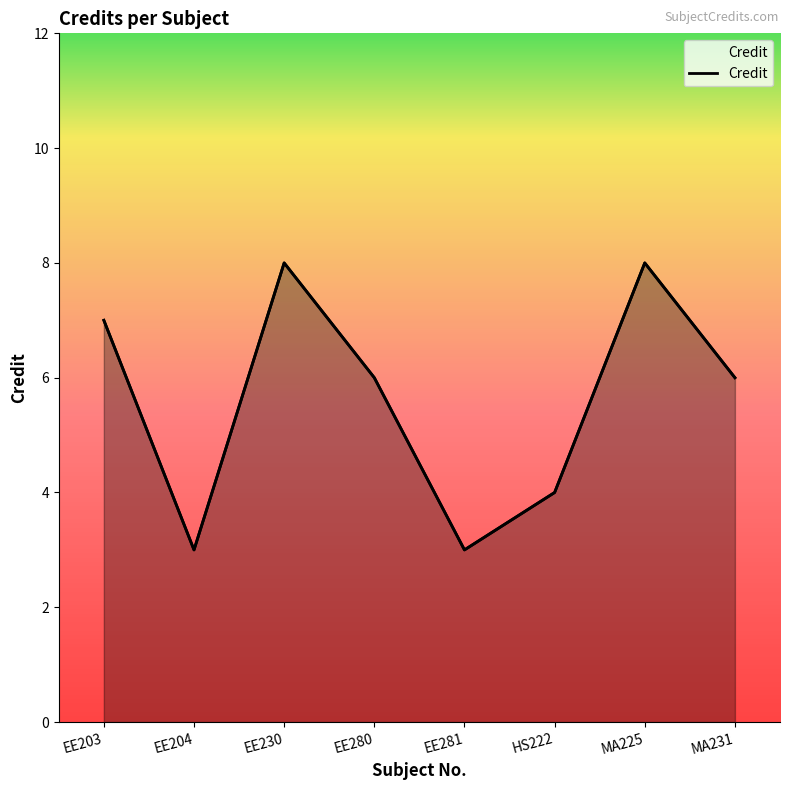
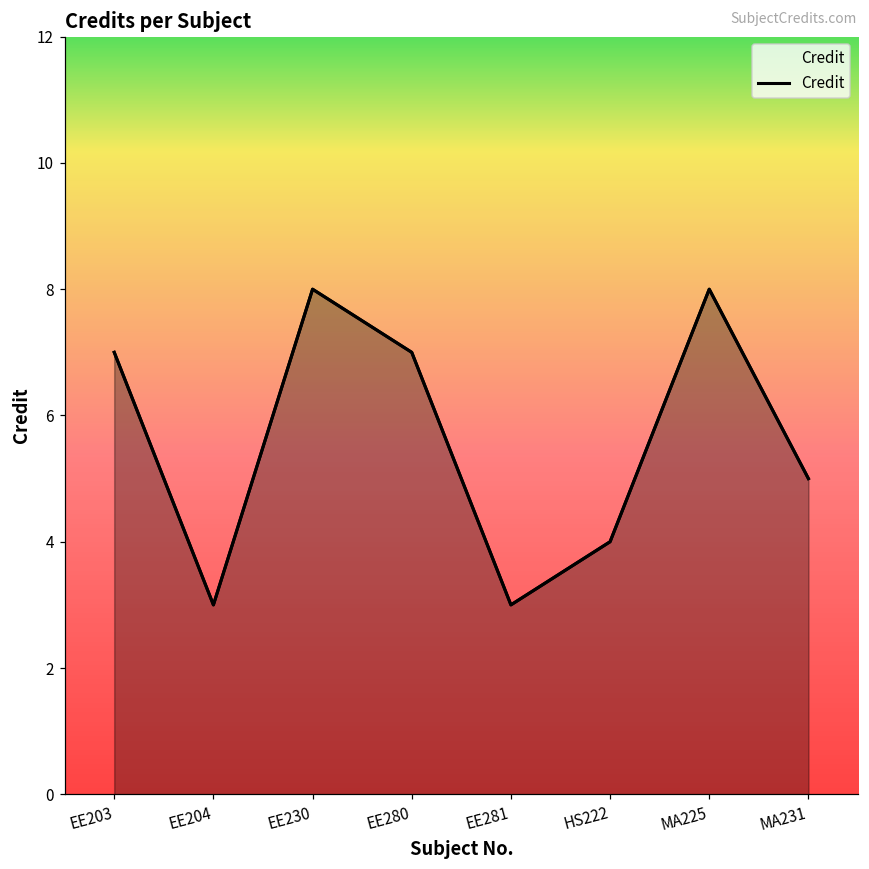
  {
    "EE203": 7,
    "EE204": 3,
    "EE230": 8,
-   "EE280": 6,
+   "EE280": 7,
    "EE281": 3,
    "HS222": 4,
    "MA225": 8,
-   "MA231": 6
+   "MA231": 5
  }
